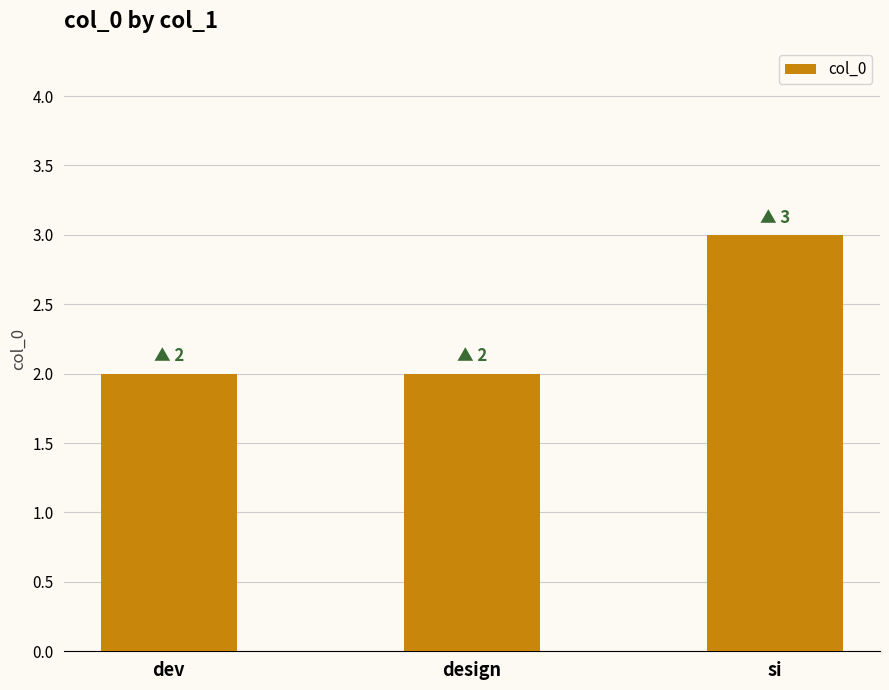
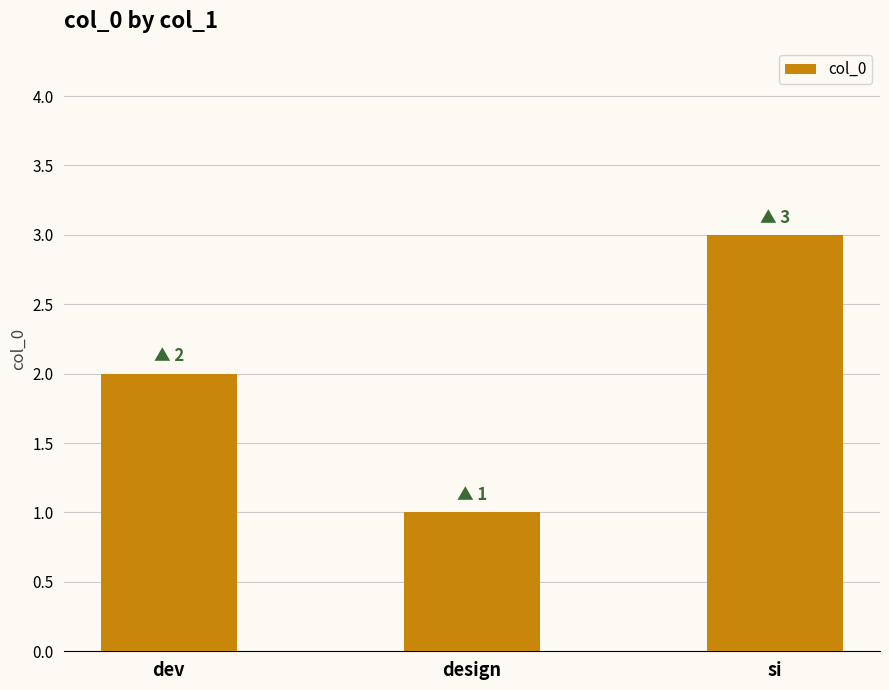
  {
    "dev": 2,
-   "design": 2,
+   "design": 1,
    "si": 3
  }
